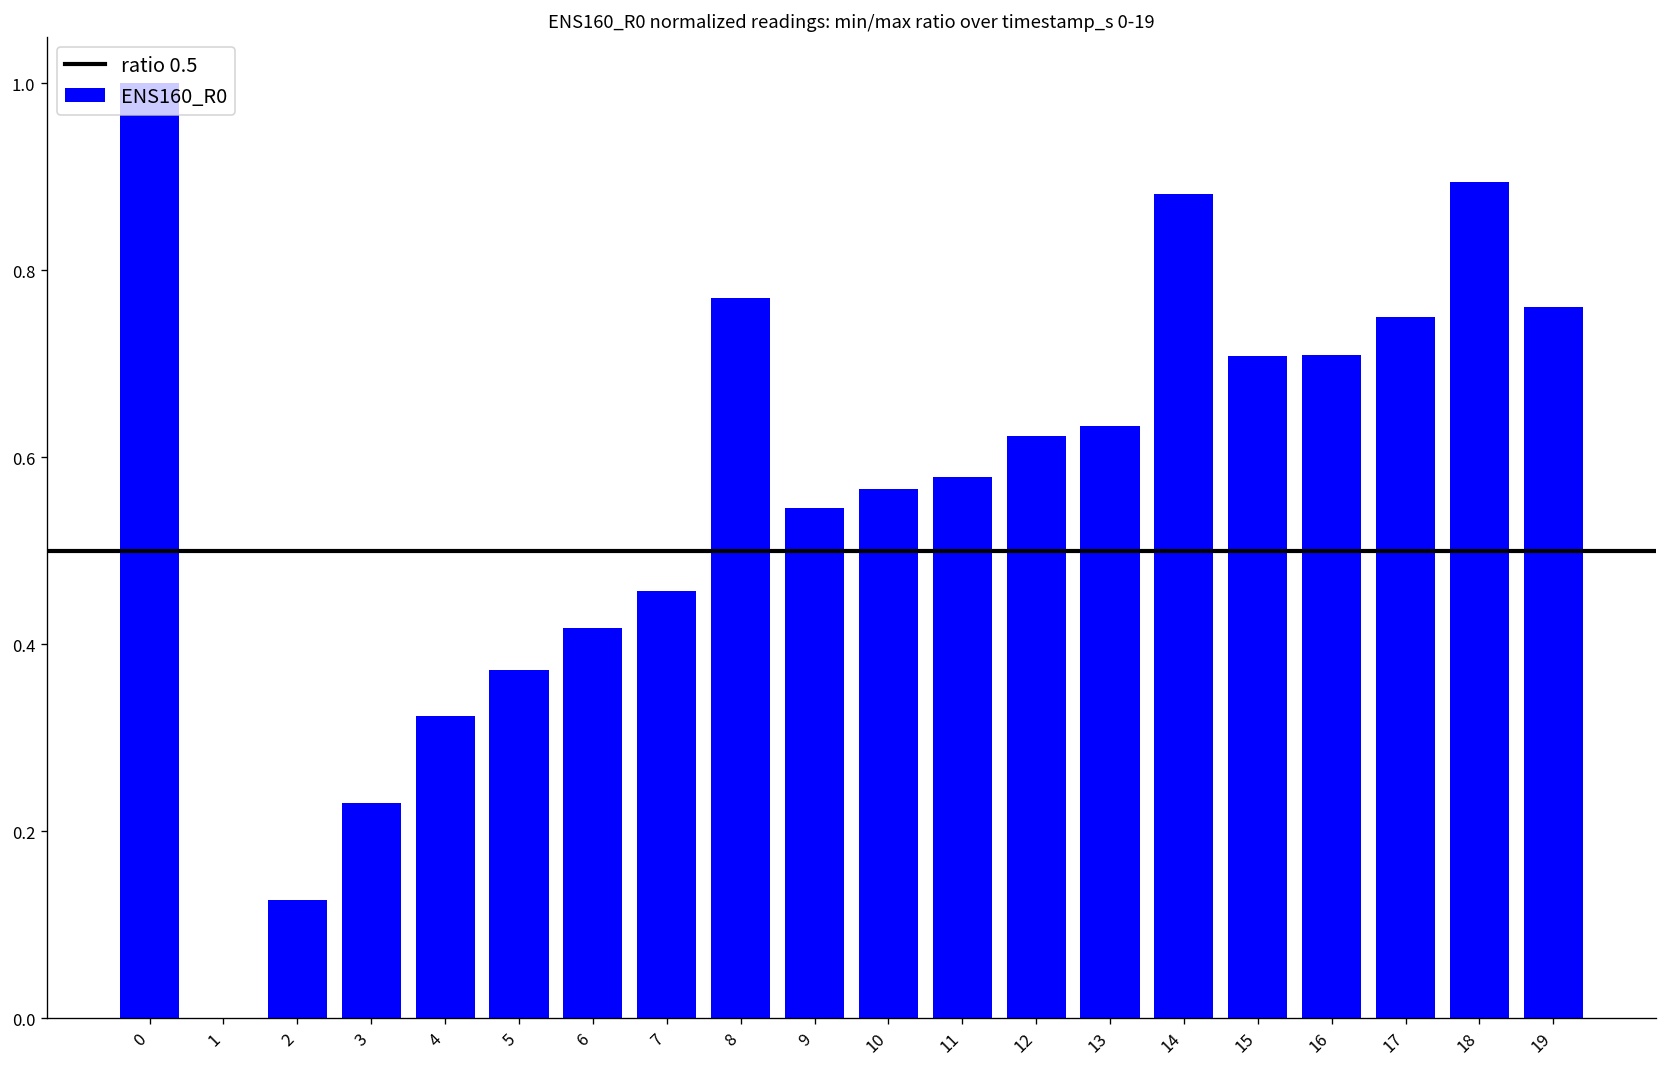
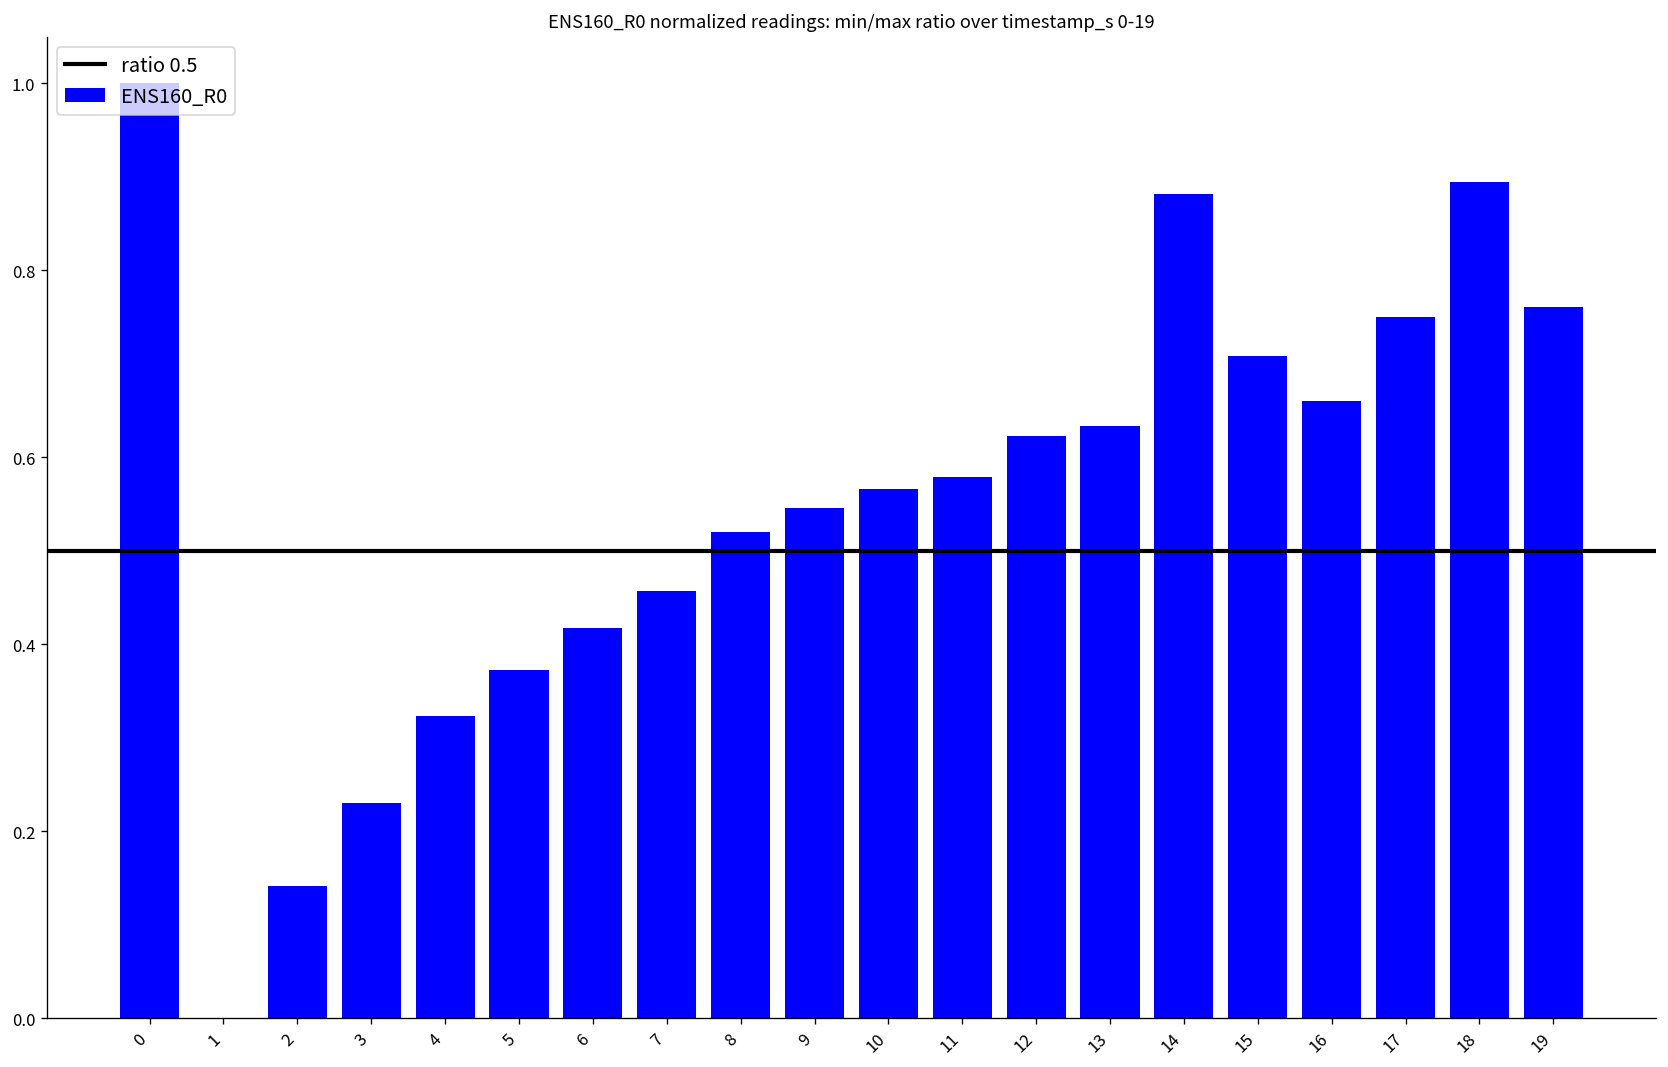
  {
    "1": 0.00,
-   "2": 0.13,
+   "2": 0.14,
    "3": 0.23,
    "4": 0.32,
    "5": 0.37,
    "6": 0.42,
    "7": 0.46,
-   "8": 0.77,
+   "8": 0.52,
    "9": 0.55,
    "10": 0.57,
    "11": 0.58,
    "12": 0.62,
    "13": 0.63,
    "14": 0.88,
    "15": 0.71,
-   "16": 0.71,
+   "16": 0.66,
    "17": 0.75,
    "18": 0.89,
    "19": 0.76
  }
